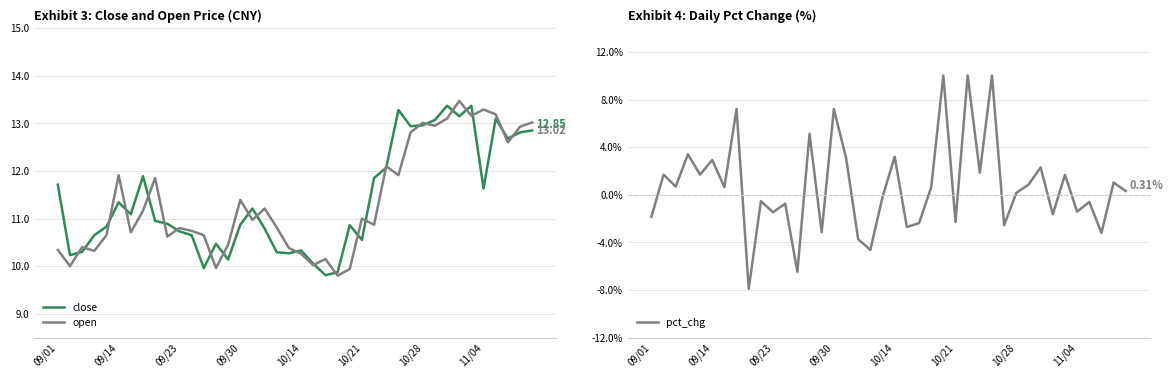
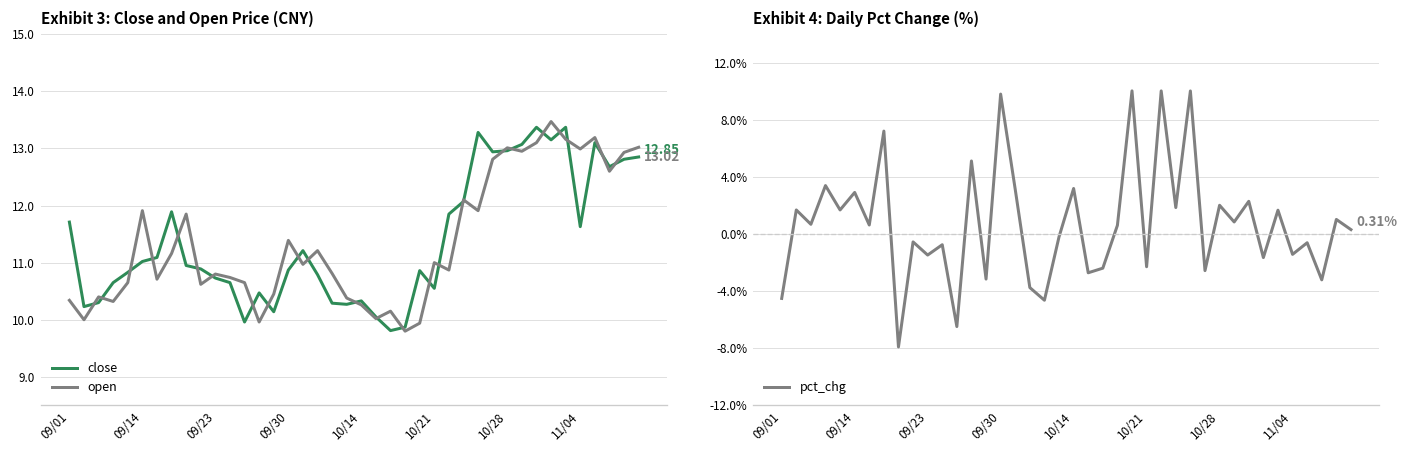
  {
    "Exhibit 3: Close and Open Price (CNY)": {
      "close": {
        "09/01": "11.7",
-       "09/14": "11.3",
+       "09/14": "11.0",
        "09/23": "10.7",
        "09/30": "10.9",
        "10/14": "10.3",
        "10/21": "10.6",
        "11/04": "11.6"
      },
      "open": {
        "09/01": "10.3",
        "09/14": "11.9",
        "09/23": "10.8",
        "09/30": "11.4",
        "10/14": "10.3",
        "10/21": "11.0",
-       "11/04": "13.3"
+       "11/04": "13.0"
      }
    },
    "Exhibit 4: Daily Pct Change (%)": {
-     "09/01": "-1.9%",
+     "09/01": "-4.5%",
      "09/14": "2.9%",
      "09/23": "-1.5%",
-     "09/30": "7.2%",
+     "09/30": "9.8%",
      "10/14": "3.2%",
      "10/21": "-2.3%",
-     "10/28": "0.2%",
+     "10/28": "2.0%",
      "11/04": "-1.4%"
    }
  }
